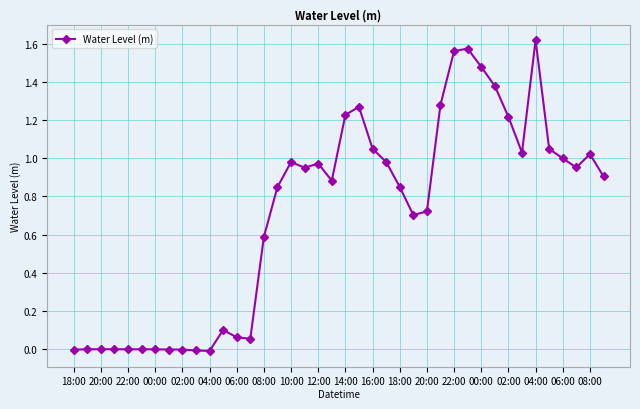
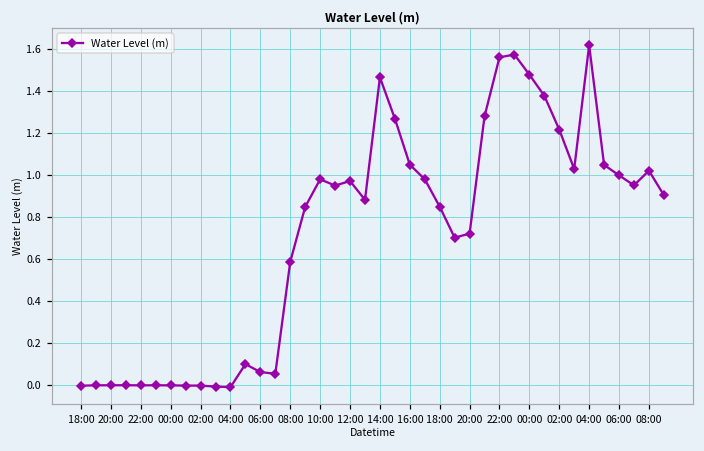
  {
    "10:00": 0.98,
    "12:00": 0.97,
-   "14:00": 1.23,
+   "14:00": 1.47,
    "16:00": 1.05
  }
